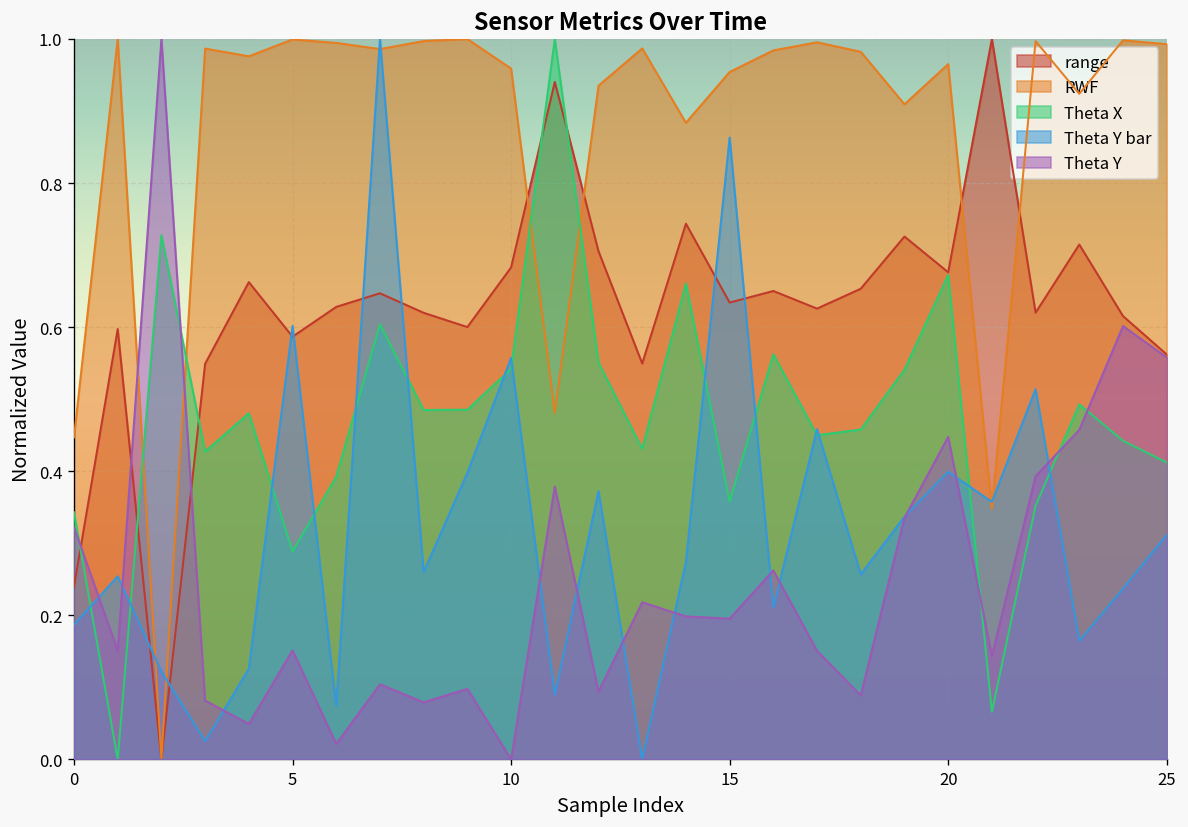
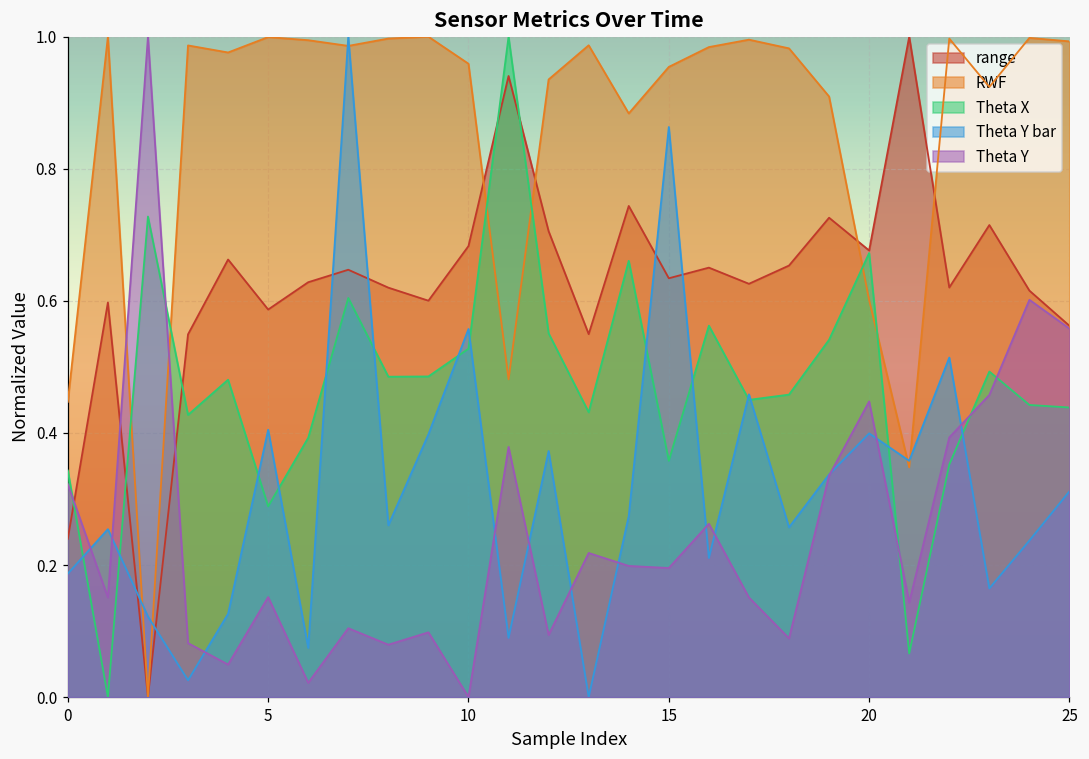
  {
    "range": {
      "0": 0.24,
      "5": 0.59,
      "10": 0.68,
      "15": 0.63
    },
    "RWF": {
      "0": 0.45,
      "5": 1.00,
      "10": 0.96,
      "15": 0.95,
-     "20": 0.97,
+     "20": 0.60,
      "25": 0.99
    },
    "Theta X": {
      "0": 0.34,
      "5": 0.29,
-     "10": 0.54,
+     "10": 0.53,
      "15": 0.36,
-     "25": 0.41
+     "25": 0.44
    },
    "Theta Y bar": {
      "0": 0.19,
-     "5": 0.60,
+     "5": 0.40,
      "10": 0.56,
      "15": 0.86,
      "20": 0.40,
      "25": 0.31
    },
    "Theta Y": {
      "0": 0.32,
      "5": 0.15,
      "10": 0.00,
      "15": 0.20,
      "20": 0.45
    }
  }
